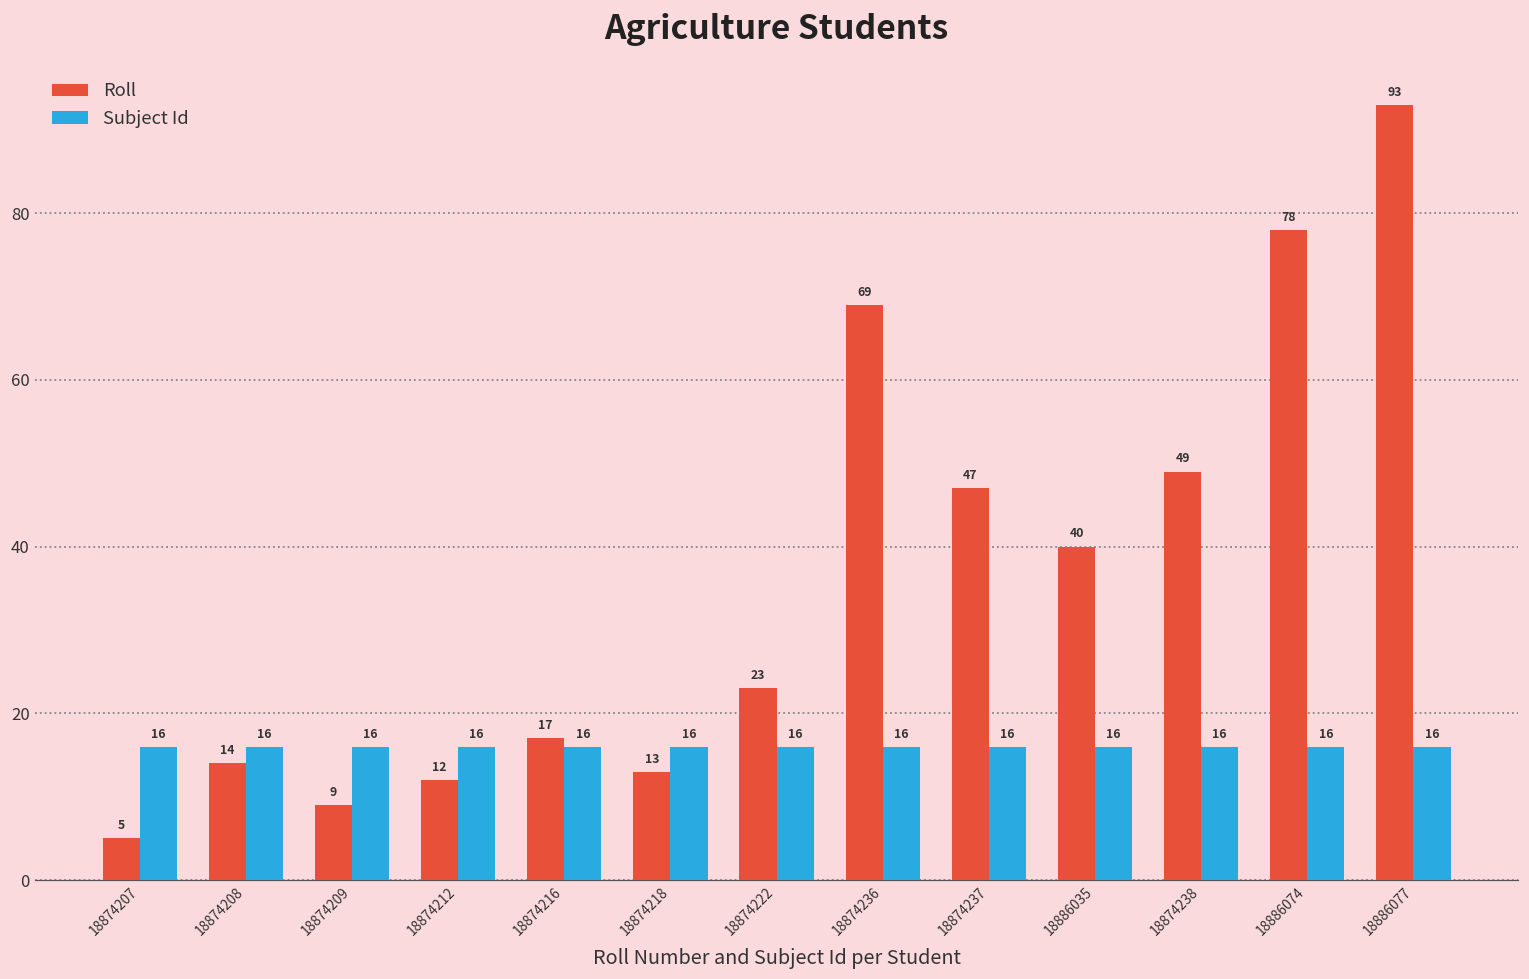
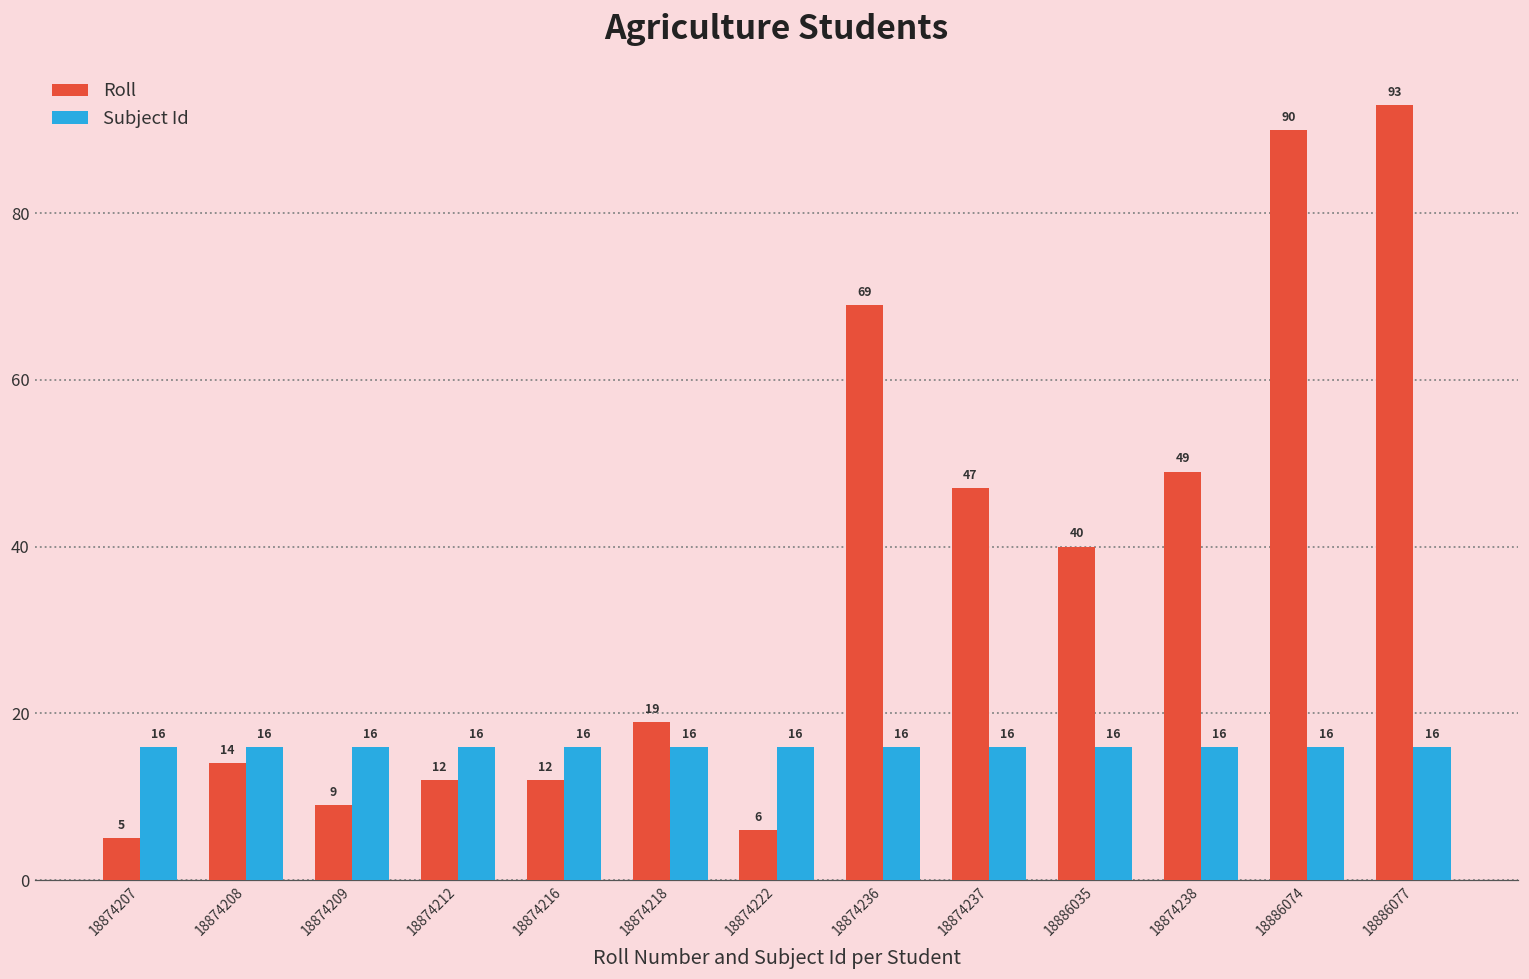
  {
    "Roll": {
      "18874207": 5,
      "18874208": 14,
      "18874209": 9,
      "18874212": 12,
-     "18874216": 17,
-     "18874218": 13,
-     "18874222": 23,
+     "18874216": 12,
+     "18874218": 19,
+     "18874222": 6,
      "18874236": 69,
      "18874237": 47,
      "18886035": 40,
      "18874238": 49,
-     "18886074": 78,
+     "18886074": 90,
      "18886077": 93
    },
    "Subject Id": {
      "18874207": 16,
      "18874208": 16,
      "18874209": 16,
      "18874212": 16,
      "18874216": 16,
      "18874218": 16,
      "18874222": 16,
      "18874236": 16,
      "18874237": 16,
      "18886035": 16,
      "18874238": 16,
      "18886074": 16,
      "18886077": 16
    }
  }
